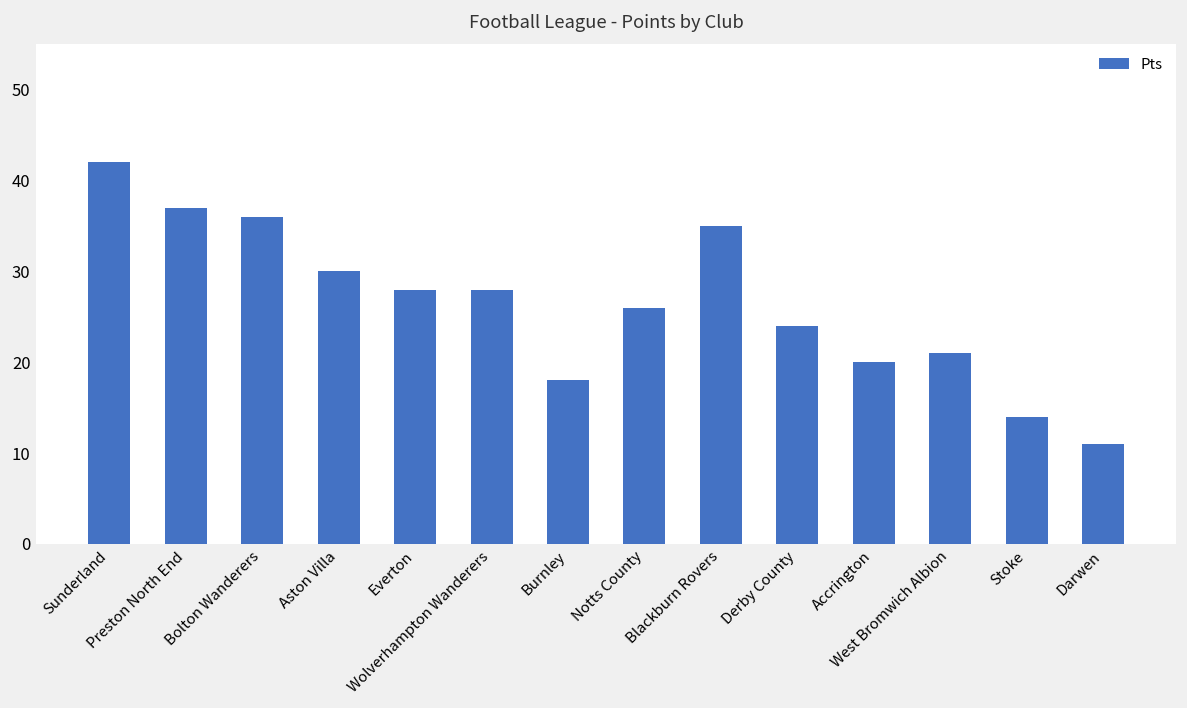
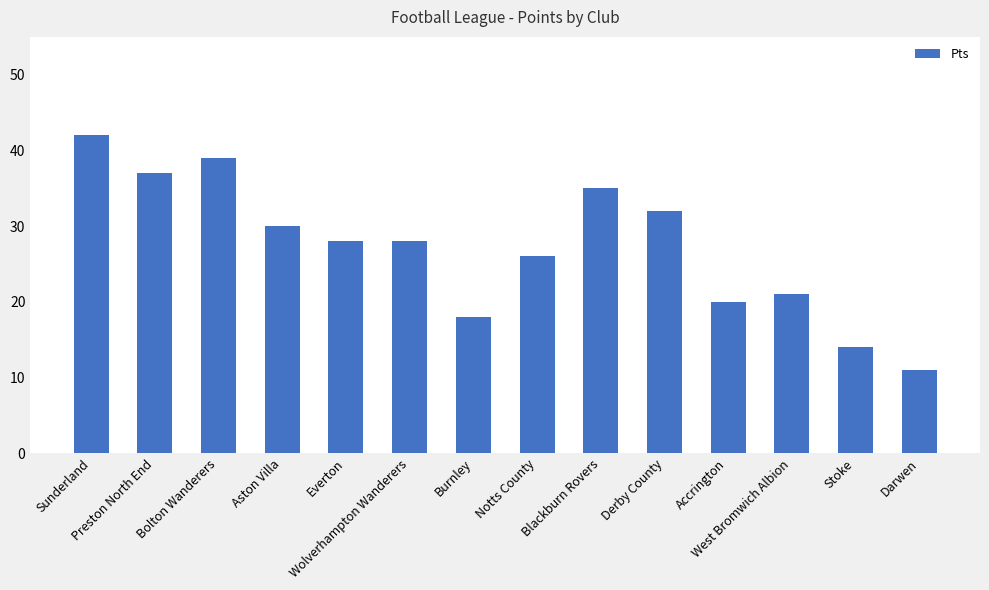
  {
    "Sunderland": 42,
    "Preston North End": 37,
-   "Bolton Wanderers": 36,
+   "Bolton Wanderers": 39,
    "Aston Villa": 30,
    "Everton": 28,
    "Wolverhampton Wanderers": 28,
    "Burnley": 18,
    "Notts County": 26,
    "Blackburn Rovers": 35,
-   "Derby County": 24,
+   "Derby County": 32,
    "Accrington": 20,
    "West Bromwich Albion": 21,
    "Stoke": 14,
    "Darwen": 11
  }
